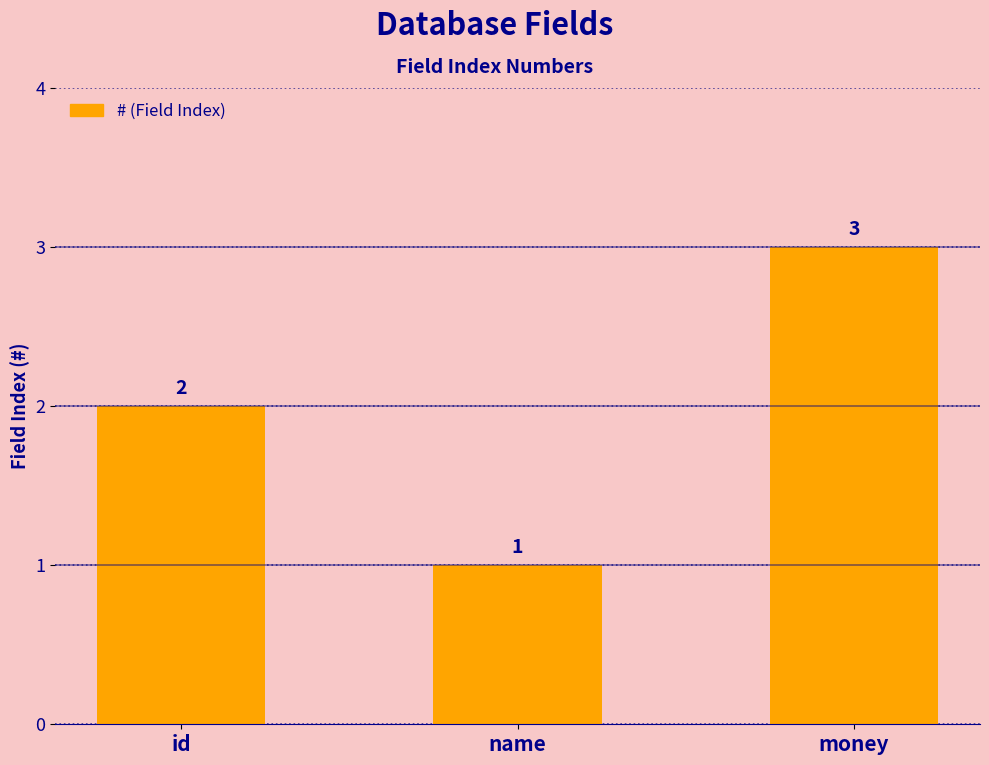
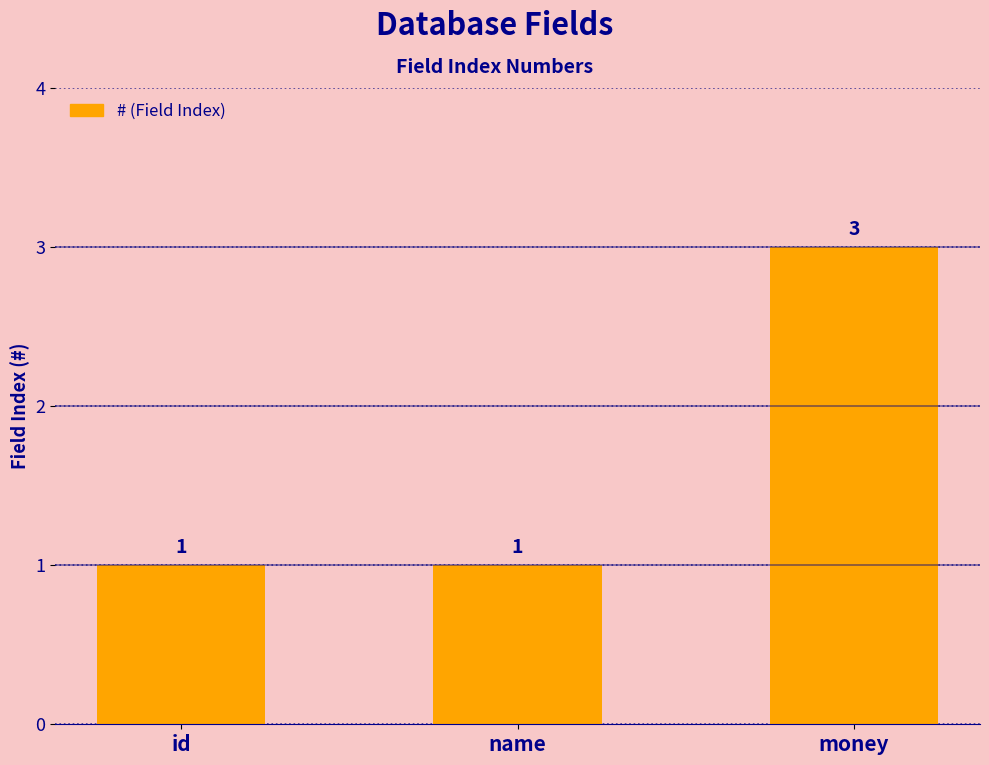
  {
-   "id": 2,
+   "id": 1,
    "name": 1,
    "money": 3
  }
